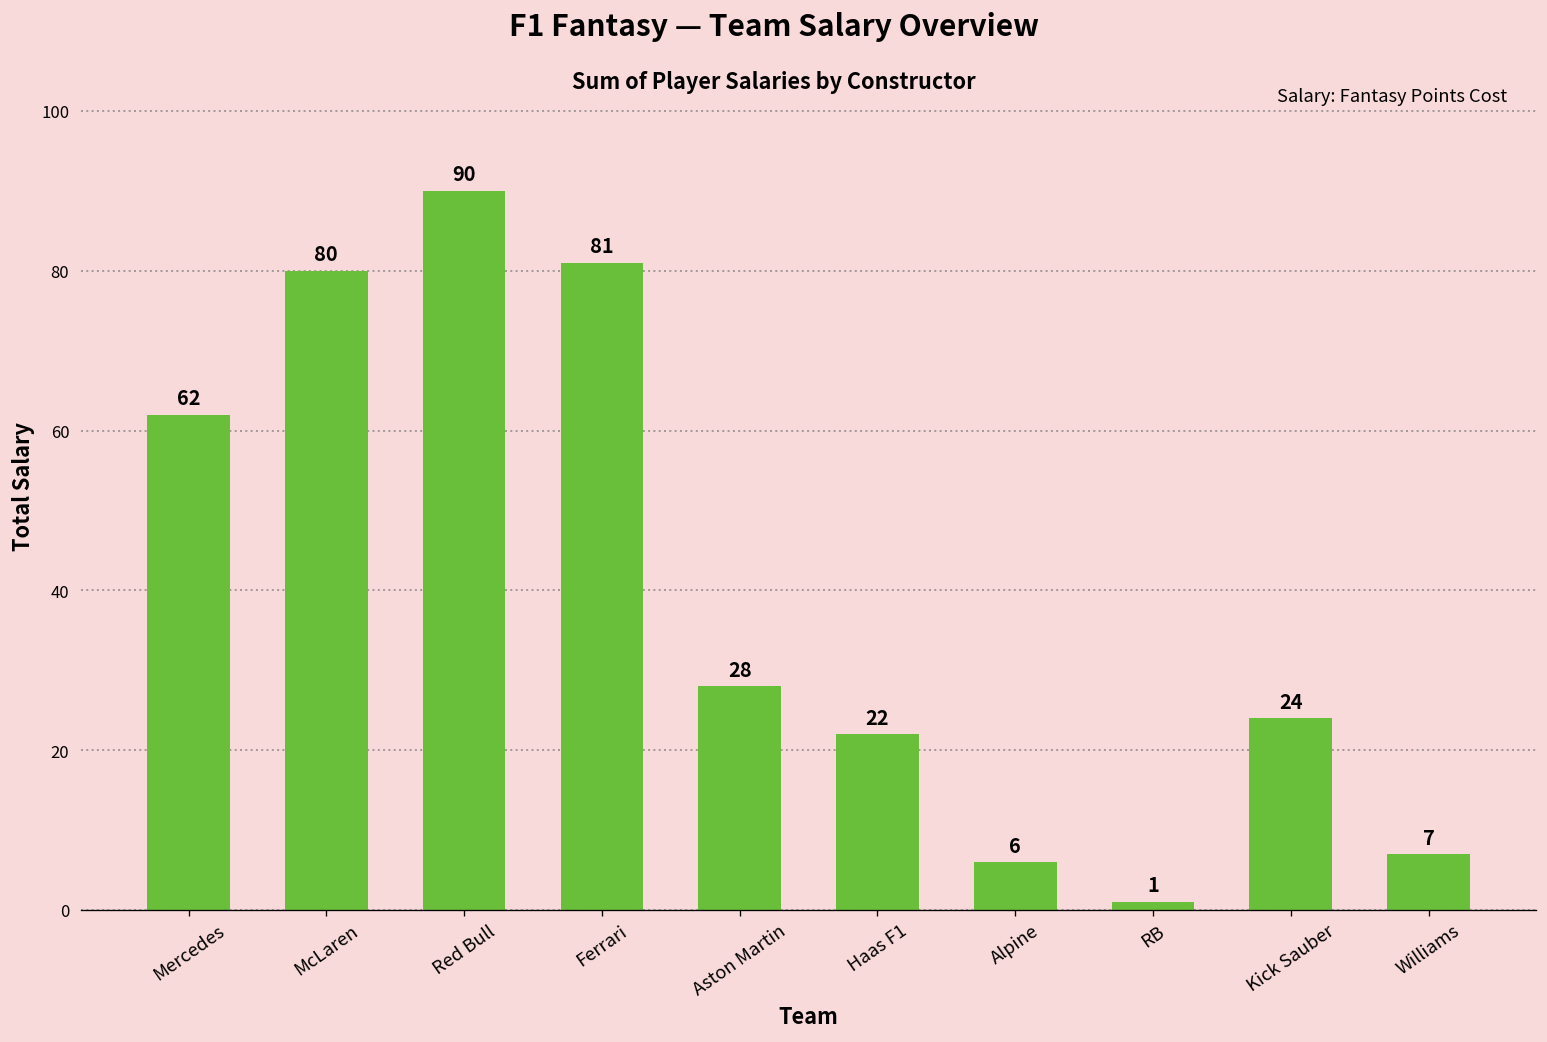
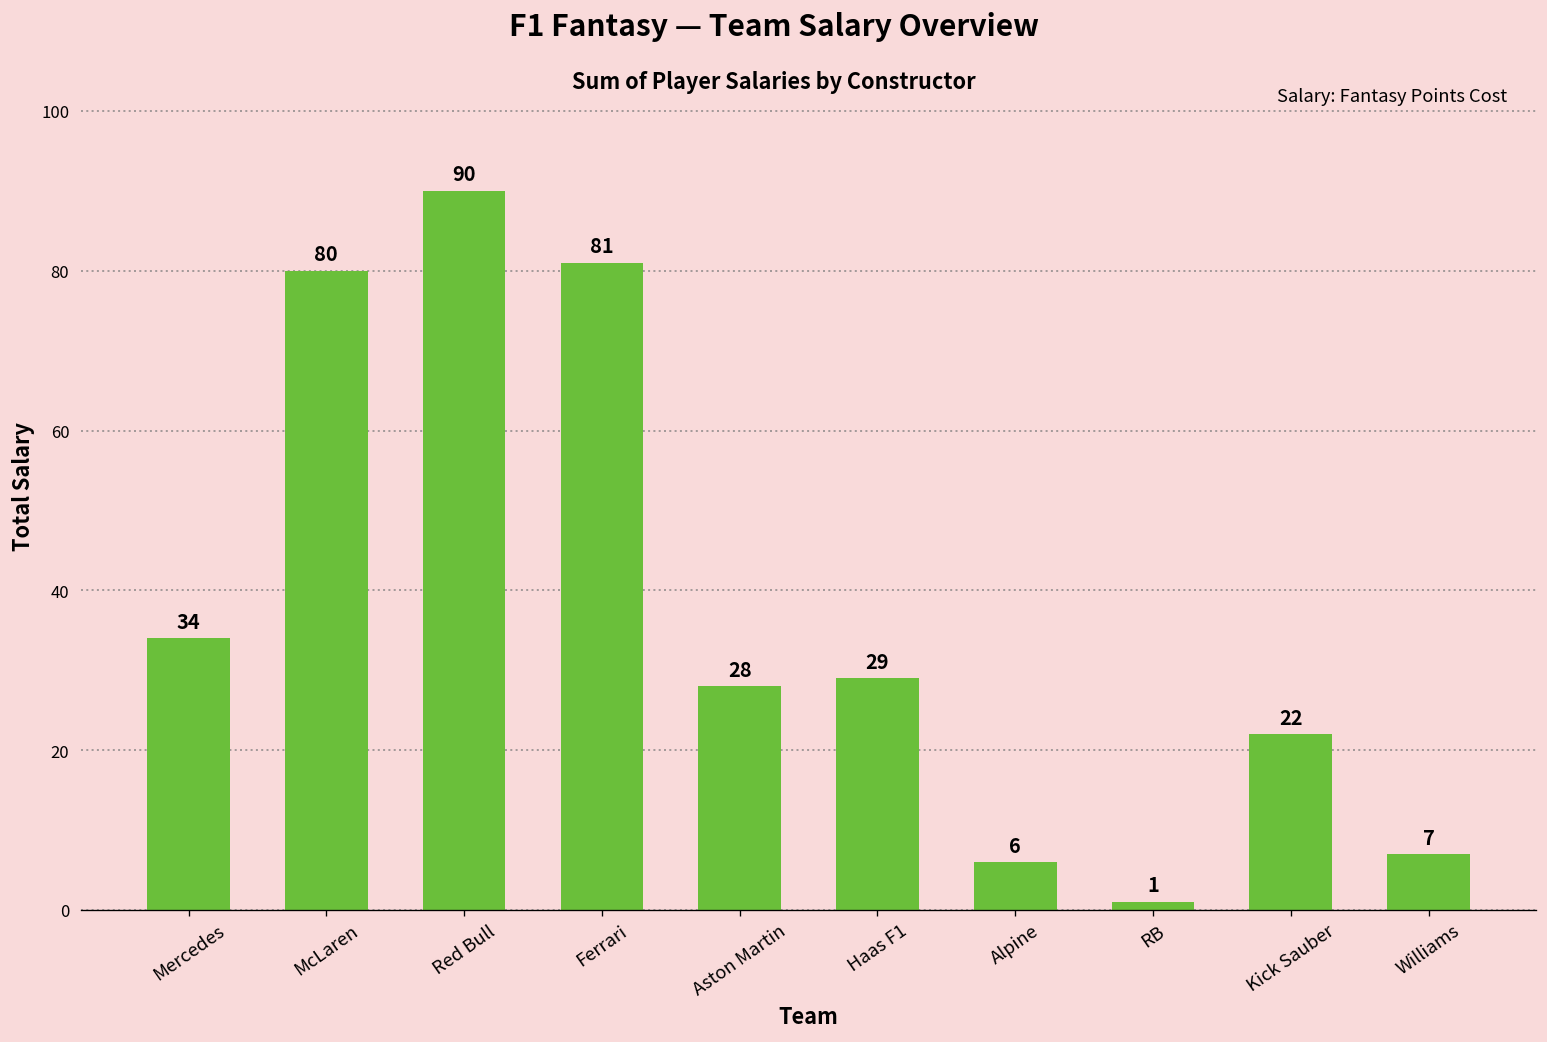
  {
-   "Mercedes": 62,
+   "Mercedes": 34,
    "McLaren": 80,
    "Red Bull": 90,
    "Ferrari": 81,
    "Aston Martin": 28,
-   "Haas F1": 22,
+   "Haas F1": 29,
    "Alpine": 6,
    "RB": 1,
-   "Kick Sauber": 24,
+   "Kick Sauber": 22,
    "Williams": 7
  }
